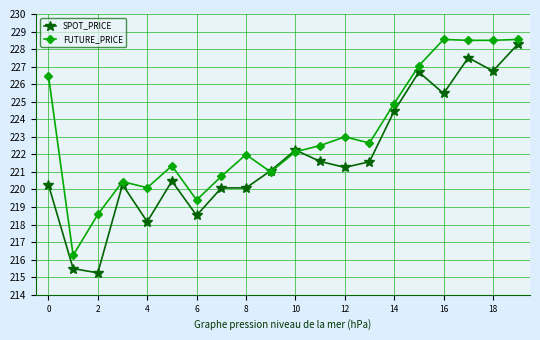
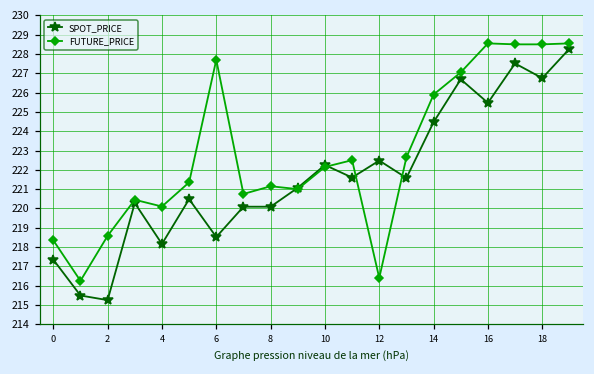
  {
    "SPOT_PRICE": {
-     "0": 220.3,
+     "0": 217.4,
      "2": 215.3,
      "4": 218.2,
      "6": 218.5,
      "8": 220.1,
-     "12": 221.3,
+     "12": 222.5,
      "14": 224.5,
      "16": 225.5,
      "18": 226.8
    },
    "FUTURE_PRICE": {
-     "0": 226.5,
+     "0": 218.4,
      "2": 218.6,
      "4": 220.1,
-     "6": 219.4,
-     "8": 222.0,
-     "12": 223.0,
-     "14": 224.9,
+     "6": 227.7,
+     "8": 221.2,
+     "12": 216.4,
+     "14": 225.9,
      "16": 228.6,
      "18": 228.5
    }
  }
